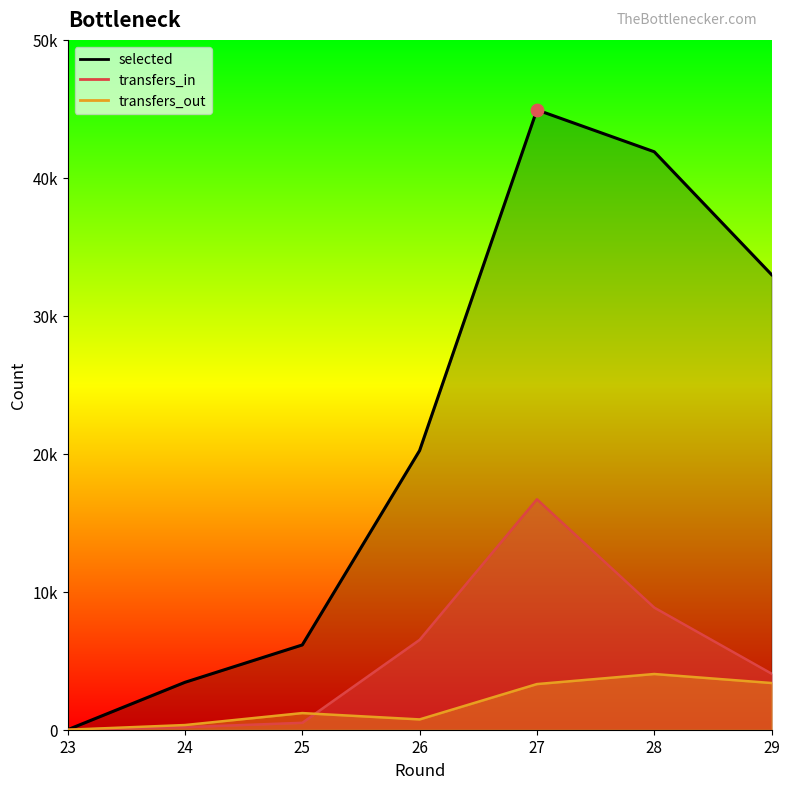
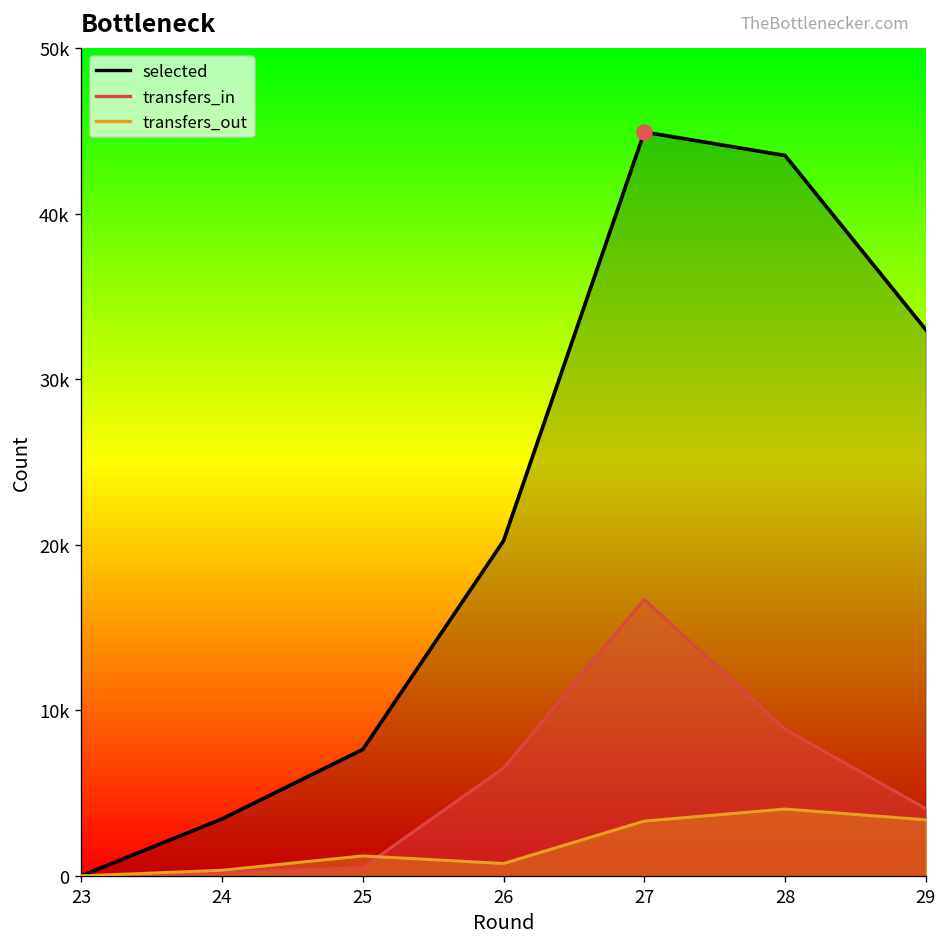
  {
    "selected": {
      "24": 3400,
-     "25": 6100,
+     "25": 7600,
      "26": 20200,
-     "28": 41900,
+     "28": 43500,
      "29": 33000
    }
  }
